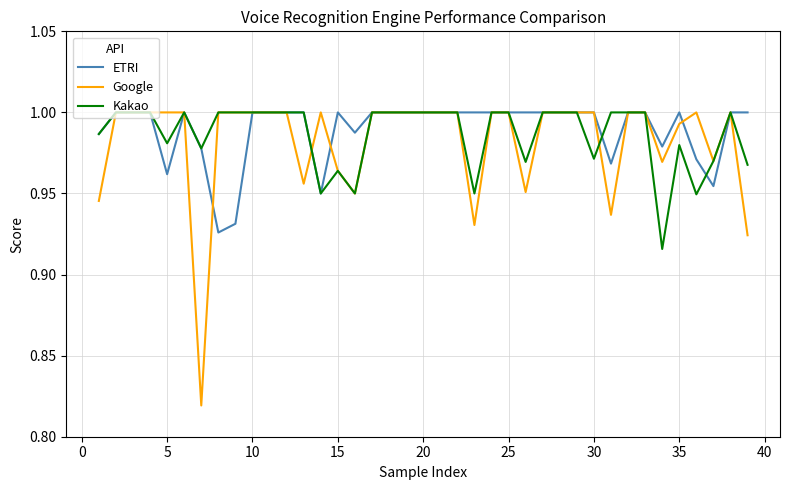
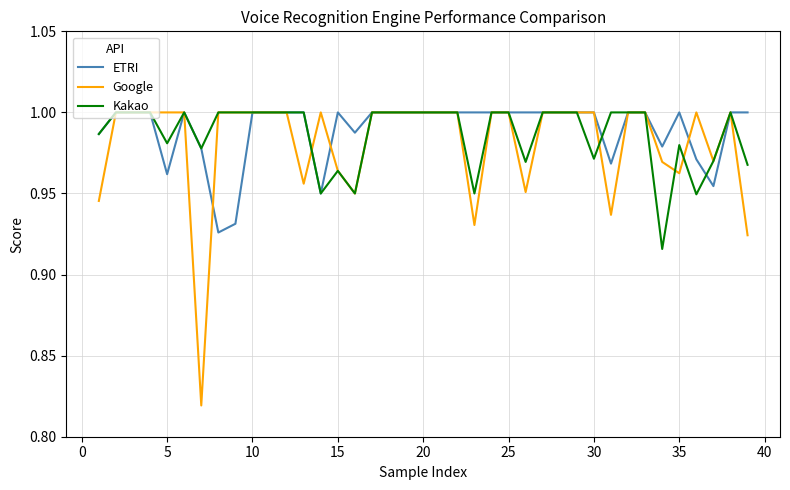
  {
    "ETRI": {
      "5": 0.962,
      "15": 1.000,
      "35": 1.000
    },
    "Google": {
      "5": 1.000,
-     "35": 0.993
+     "35": 0.962
    },
    "Kakao": {
      "5": 0.981,
      "30": 0.971,
      "35": 0.980
    }
  }
